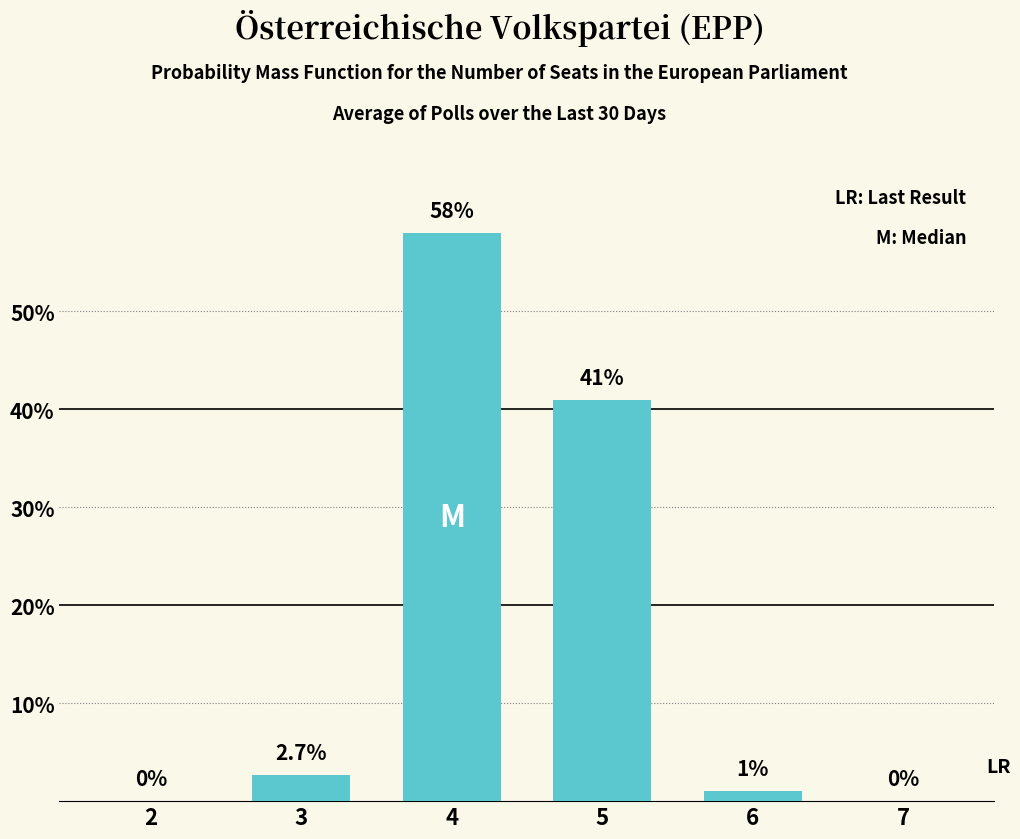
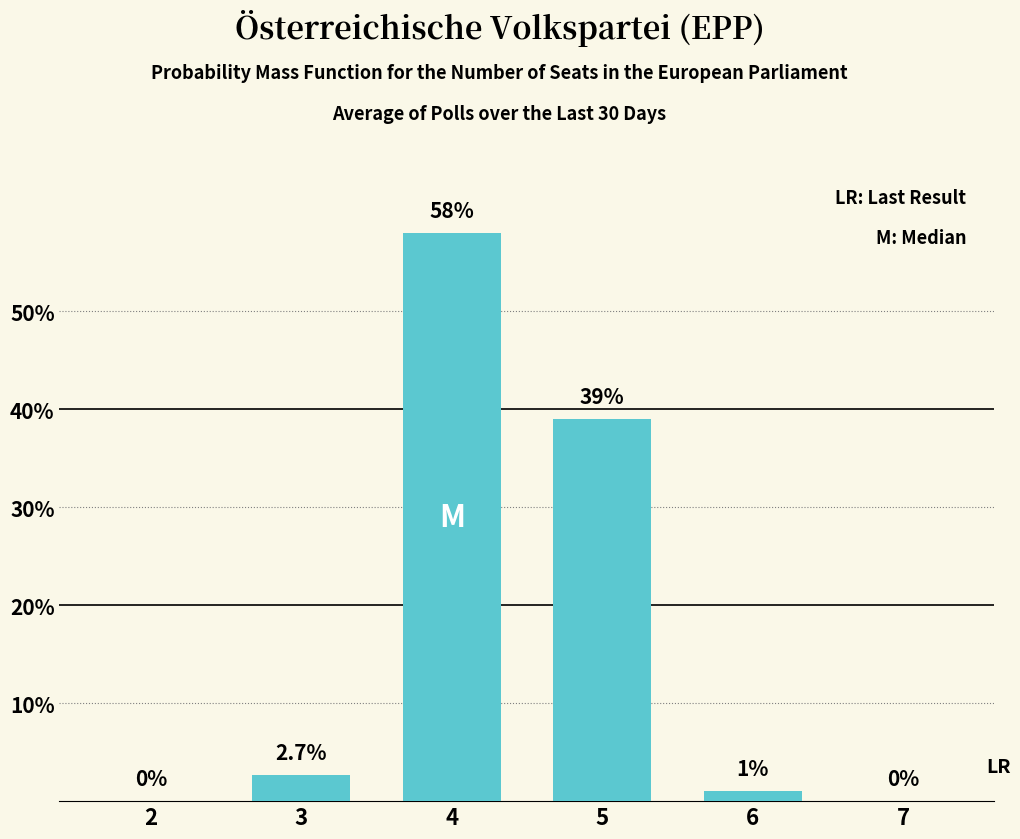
  {
    "2": "0%",
    "3": "2.7%",
    "4": "58%",
-   "5": "41%",
+   "5": "39%",
    "6": "1%",
    "7": "0%"
  }
